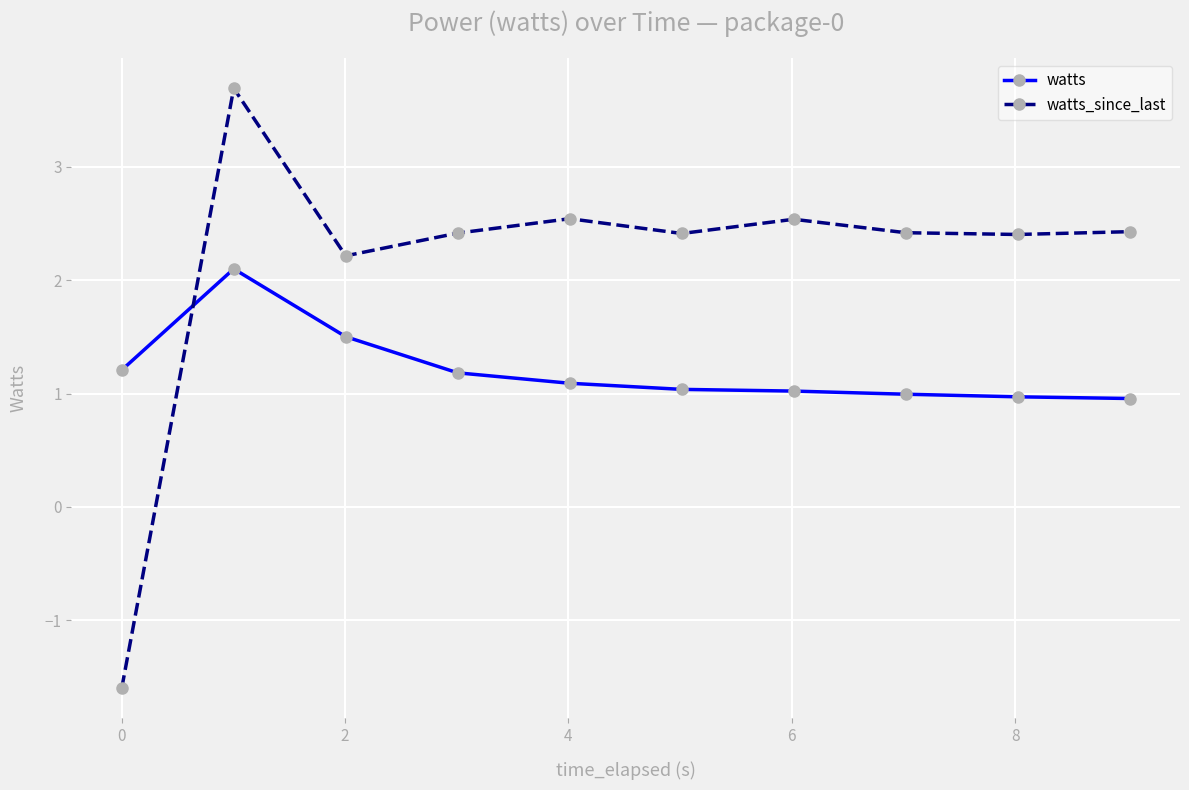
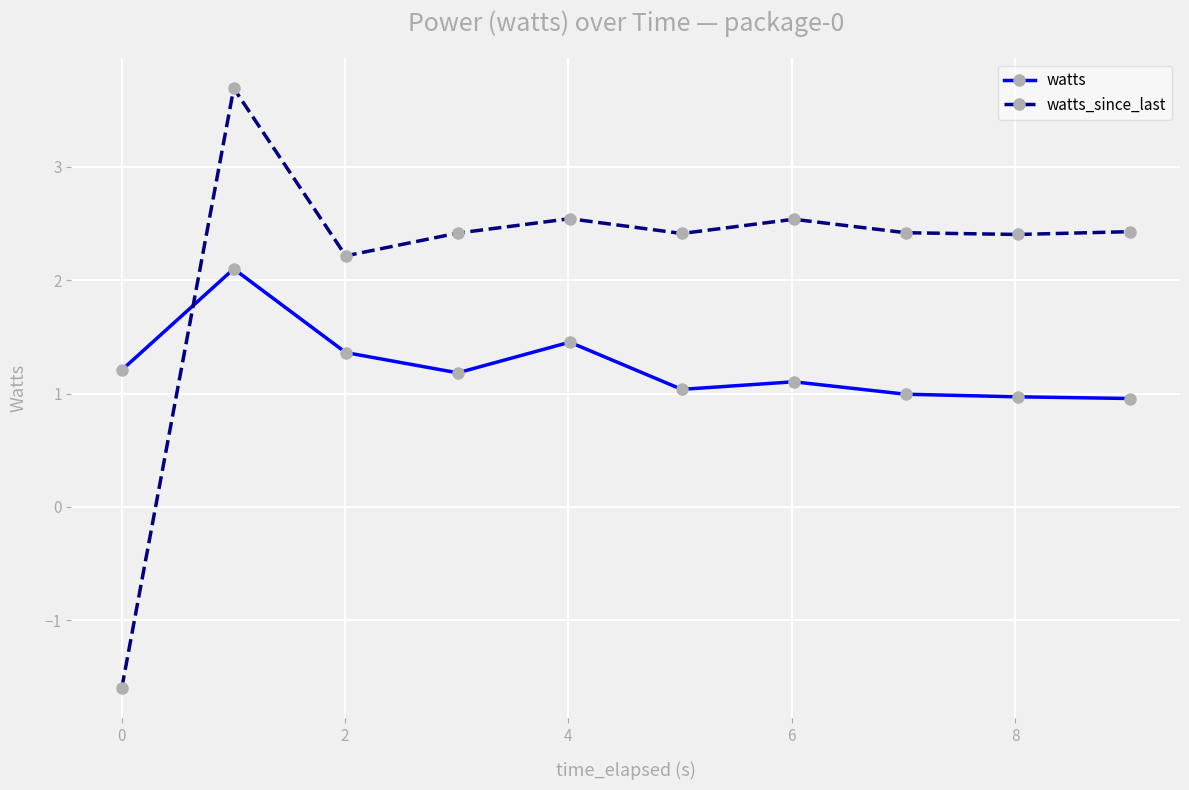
  {
    "watts": {
      "0": 1.21,
-     "2": 1.50,
-     "4": 1.09,
-     "6": 1.02
+     "2": 1.36,
+     "4": 1.45,
+     "6": 1.10
    },
    "watts_since_last": {
      "0": -1.60,
      "2": 2.21,
      "4": 2.54,
      "6": 2.54
    }
  }
